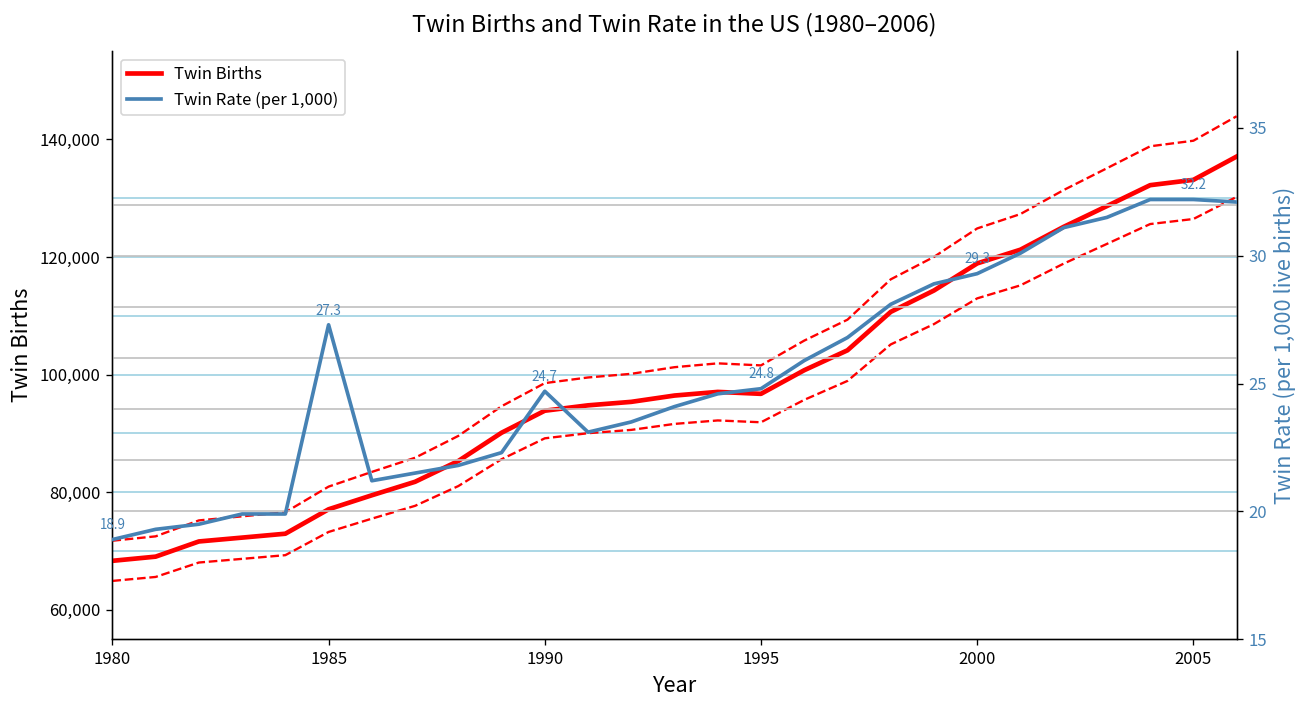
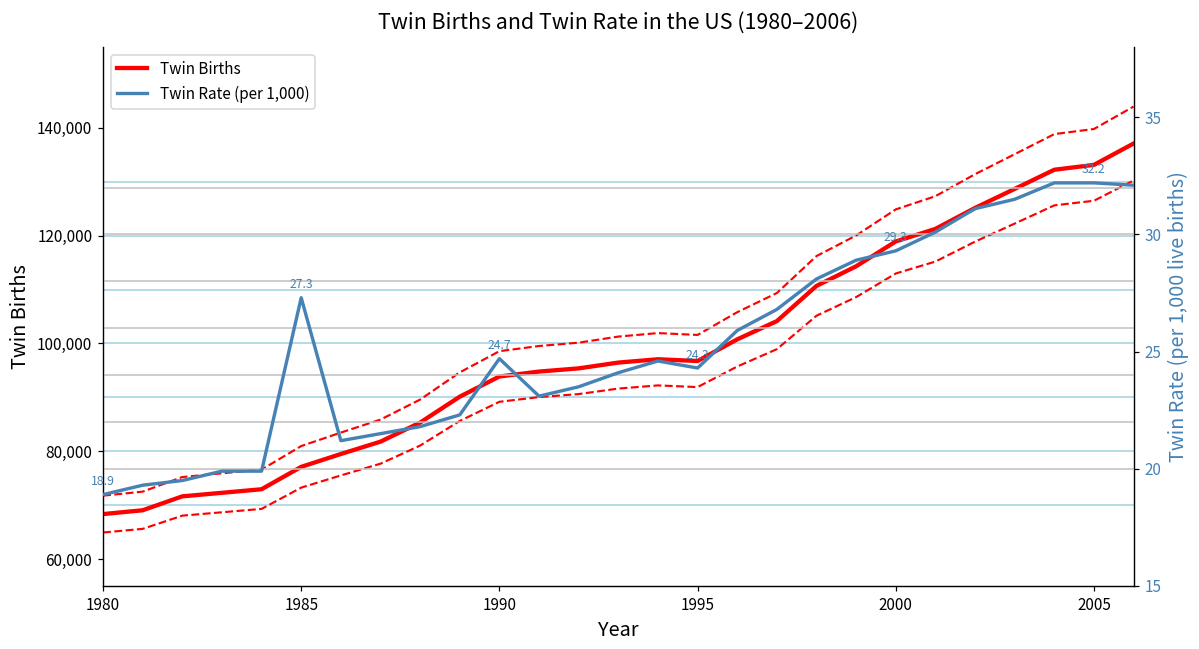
  {
    "Twin Rate (per 1,000)": {
      "1980": 18.9,
      "1985": 27.3,
-     "1995": 24.8
+     "1995": 24.3
    }
  }
